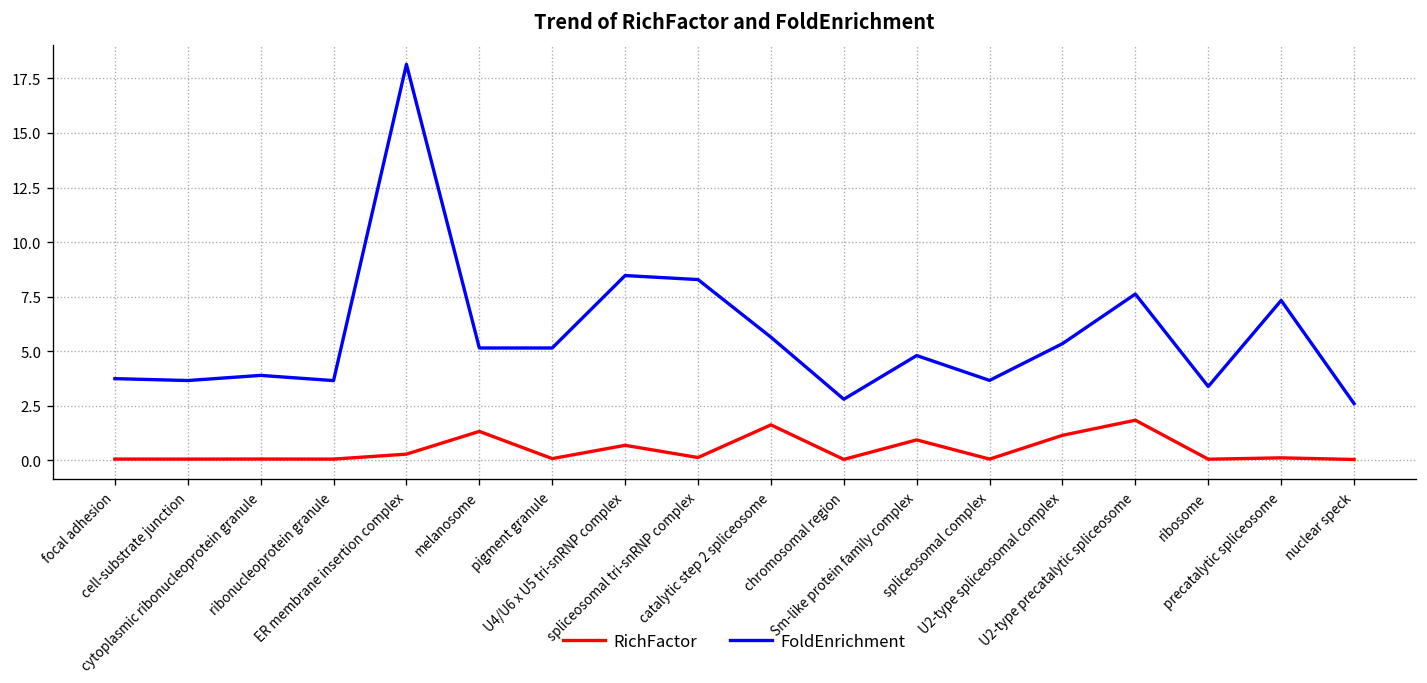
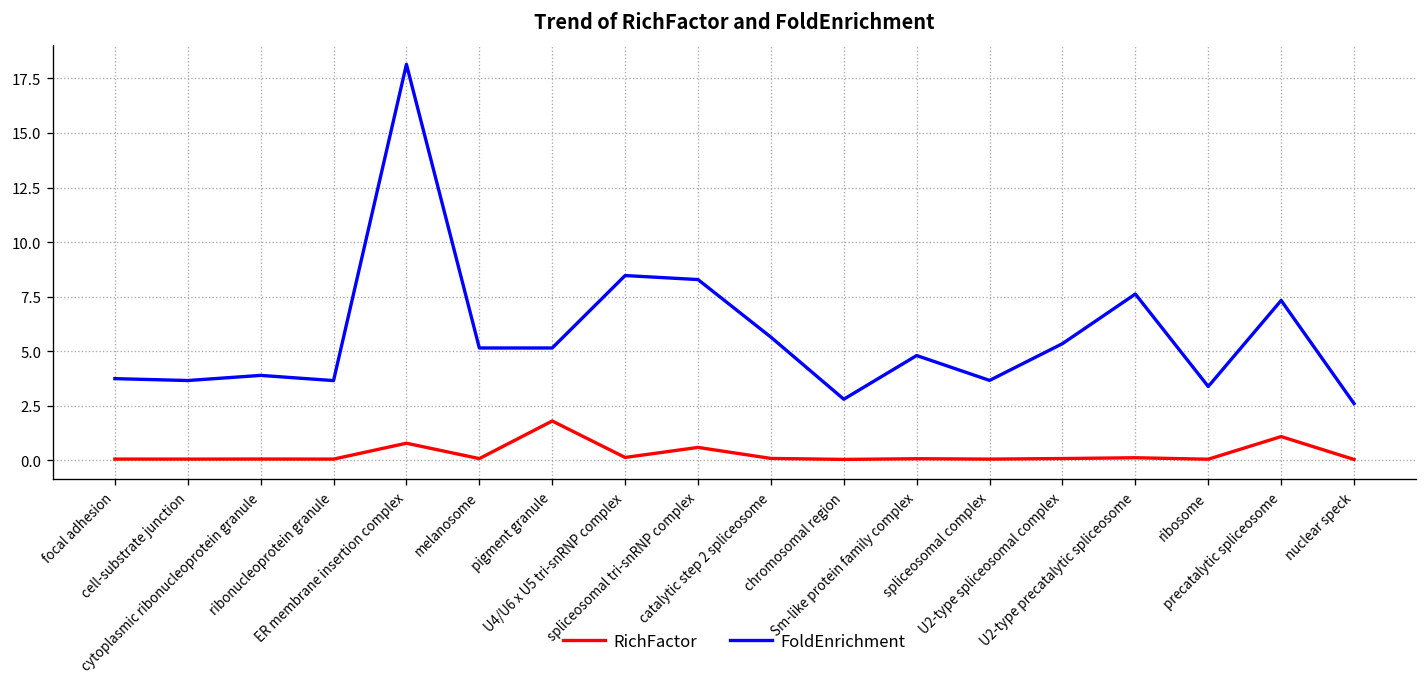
  {
    "RichFactor": {
      "focal adhesion": 0.1,
      "cell-substrate junction": 0.1,
      "cytoplasmic ribonucleoprotein granule": 0.1,
      "ribonucleoprotein granule": 0.1,
-     "ER membrane insertion complex": 0.3,
-     "melanosome": 1.3,
-     "pigment granule": 0.1,
-     "U4/U6 x U5 tri-snRNP complex": 0.7,
-     "spliceosomal tri-snRNP complex": 0.1,
-     "catalytic step 2 spliceosome": 1.6,
+     "ER membrane insertion complex": 0.8,
+     "melanosome": 0.1,
+     "pigment granule": 1.8,
+     "U4/U6 x U5 tri-snRNP complex": 0.1,
+     "spliceosomal tri-snRNP complex": 0.6,
+     "catalytic step 2 spliceosome": 0.1,
      "chromosomal region": 0.0,
-     "Sm-like protein family complex": 0.9,
+     "Sm-like protein family complex": 0.1,
      "spliceosomal complex": 0.1,
-     "U2-type spliceosomal complex": 1.1,
-     "U2-type precatalytic spliceosome": 1.8,
+     "U2-type spliceosomal complex": 0.1,
+     "U2-type precatalytic spliceosome": 0.1,
      "ribosome": 0.1,
-     "precatalytic spliceosome": 0.1,
+     "precatalytic spliceosome": 1.1,
      "nuclear speck": 0.0
    },
    "FoldEnrichment": {
      "focal adhesion": 3.7,
      "cell-substrate junction": 3.7,
      "cytoplasmic ribonucleoprotein granule": 3.9,
      "ribonucleoprotein granule": 3.7,
      "ER membrane insertion complex": 18.1,
      "melanosome": 5.1,
      "pigment granule": 5.1,
      "U4/U6 x U5 tri-snRNP complex": 8.5,
      "spliceosomal tri-snRNP complex": 8.3,
      "catalytic step 2 spliceosome": 5.6,
      "chromosomal region": 2.8,
      "Sm-like protein family complex": 4.8,
      "spliceosomal complex": 3.7,
      "U2-type spliceosomal complex": 5.3,
      "U2-type precatalytic spliceosome": 7.6,
      "ribosome": 3.4,
      "precatalytic spliceosome": 7.3,
      "nuclear speck": 2.6
    }
  }
